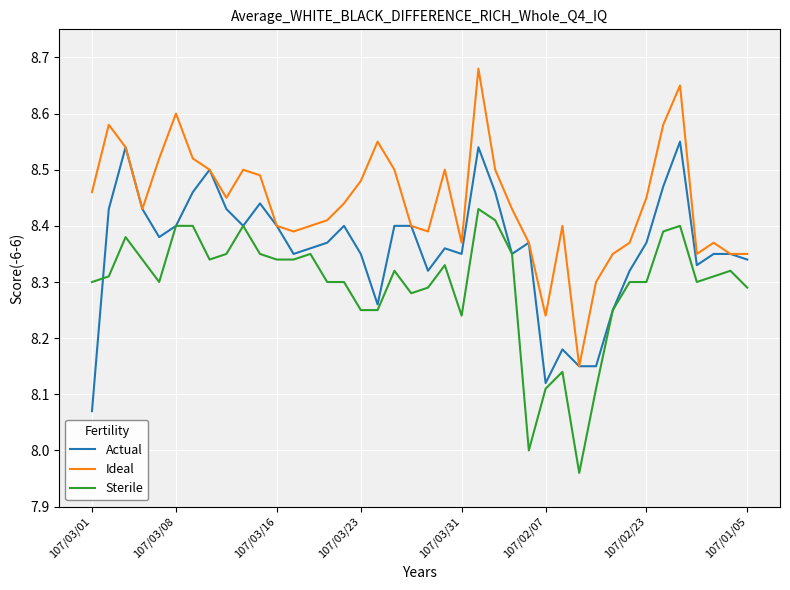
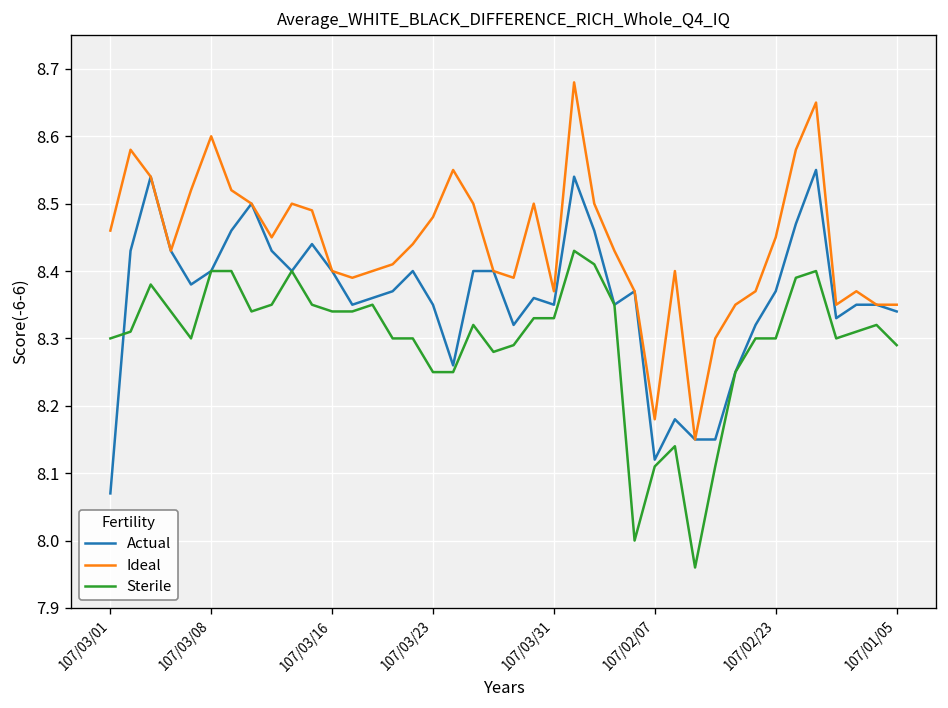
  {
    "Actual": {
      "107/03/01": 8.07,
      "107/03/23": 8.35,
      "107/03/31": 8.35,
      "107/02/07": 8.12,
      "107/02/23": 8.37,
      "107/01/05": 8.34
    },
    "Ideal": {
      "107/03/01": 8.46,
      "107/03/08": 8.60,
      "107/03/23": 8.48,
      "107/03/31": 8.37,
-     "107/02/07": 8.24,
+     "107/02/07": 8.18,
      "107/02/23": 8.45,
      "107/01/05": 8.35
    },
    "Sterile": {
      "107/03/01": 8.30,
      "107/03/16": 8.34,
      "107/03/23": 8.25,
-     "107/03/31": 8.24,
+     "107/03/31": 8.33,
      "107/02/07": 8.11,
      "107/02/23": 8.30,
      "107/01/05": 8.29
    }
  }
